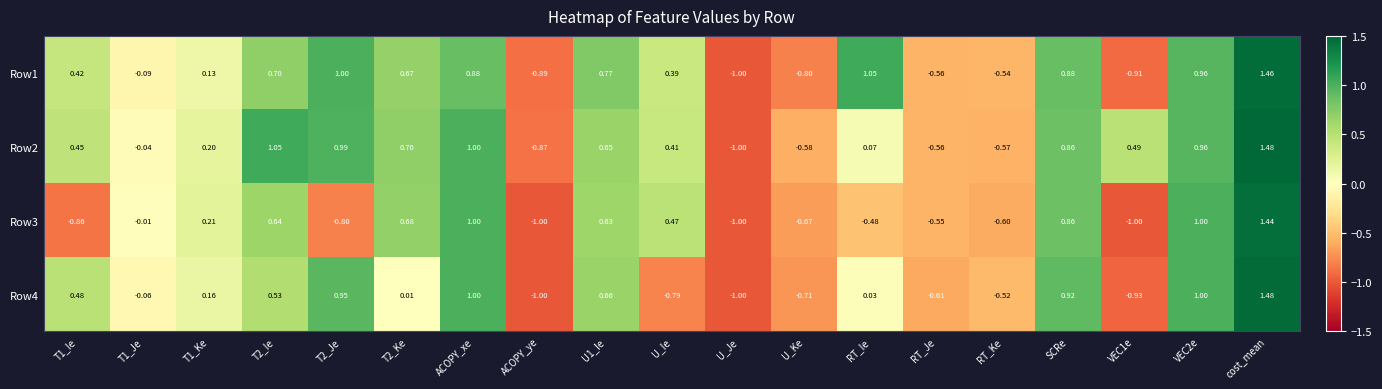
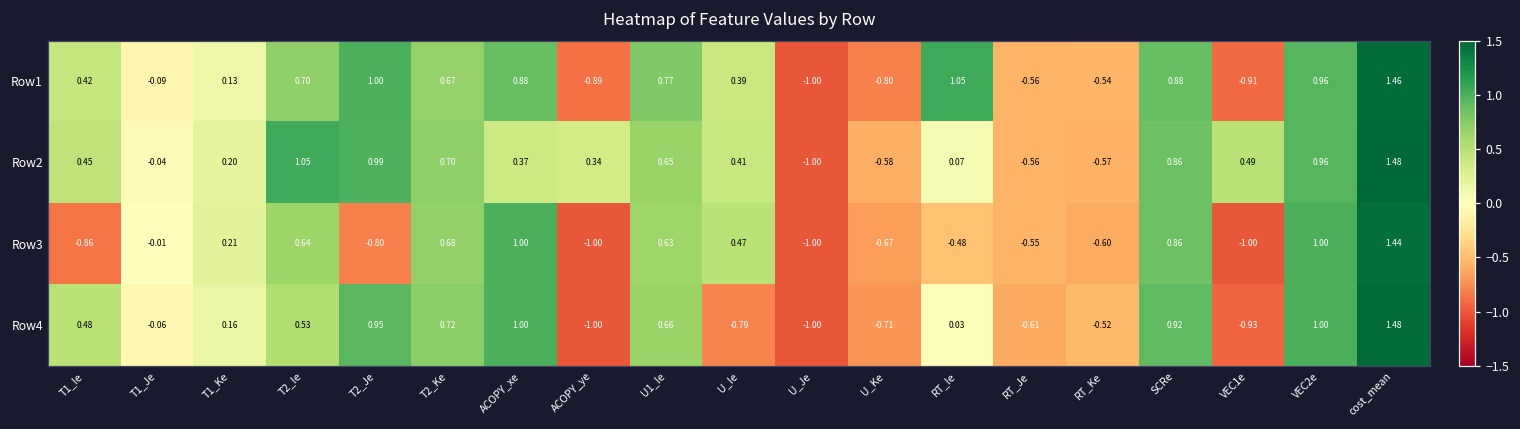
  {
    "Row1": {
      "T1_Ie": 0.42,
      "T1_Je": -0.09,
      "T1_Ke": 0.13,
      "T2_Ie": 0.70,
      "T2_Je": 1.00,
      "T2_Ke": 0.67,
      "ACOPY_xe": 0.88,
      "ACOPY_ye": -0.89,
      "U1_Ie": 0.77,
      "U_Ie": 0.39,
      "U_Je": -1.00,
      "U_Ke": -0.80,
      "RT_Ie": 1.05,
      "RT_Je": -0.56,
      "RT_Ke": -0.54,
      "SCRe": 0.88,
      "VEC1e": -0.91,
      "VEC2e": 0.96,
      "cost_mean": 1.46
    },
    "Row2": {
      "T1_Ie": 0.45,
      "T1_Je": -0.04,
      "T1_Ke": 0.20,
      "T2_Ie": 1.05,
      "T2_Je": 0.99,
      "T2_Ke": 0.70,
-     "ACOPY_xe": 1.00,
-     "ACOPY_ye": -0.87,
+     "ACOPY_xe": 0.37,
+     "ACOPY_ye": 0.34,
      "U1_Ie": 0.65,
      "U_Ie": 0.41,
      "U_Je": -1.00,
      "U_Ke": -0.58,
      "RT_Ie": 0.07,
      "RT_Je": -0.56,
      "RT_Ke": -0.57,
      "SCRe": 0.86,
      "VEC1e": 0.49,
      "VEC2e": 0.96,
      "cost_mean": 1.48
    },
    "Row3": {
      "T1_Ie": -0.86,
      "T1_Je": -0.01,
      "T1_Ke": 0.21,
      "T2_Ie": 0.64,
      "T2_Je": -0.80,
      "T2_Ke": 0.68,
      "ACOPY_xe": 1.00,
      "ACOPY_ye": -1.00,
      "U1_Ie": 0.63,
      "U_Ie": 0.47,
      "U_Je": -1.00,
      "U_Ke": -0.67,
      "RT_Ie": -0.48,
      "RT_Je": -0.55,
      "RT_Ke": -0.60,
      "SCRe": 0.86,
      "VEC1e": -1.00,
      "VEC2e": 1.00,
      "cost_mean": 1.44
    },
    "Row4": {
      "T1_Ie": 0.48,
      "T1_Je": -0.06,
      "T1_Ke": 0.16,
      "T2_Ie": 0.53,
      "T2_Je": 0.95,
-     "T2_Ke": 0.01,
+     "T2_Ke": 0.72,
      "ACOPY_xe": 1.00,
      "ACOPY_ye": -1.00,
      "U1_Ie": 0.66,
      "U_Ie": -0.79,
      "U_Je": -1.00,
      "U_Ke": -0.71,
      "RT_Ie": 0.03,
      "RT_Je": -0.61,
      "RT_Ke": -0.52,
      "SCRe": 0.92,
      "VEC1e": -0.93,
      "VEC2e": 1.00,
      "cost_mean": 1.48
    }
  }
